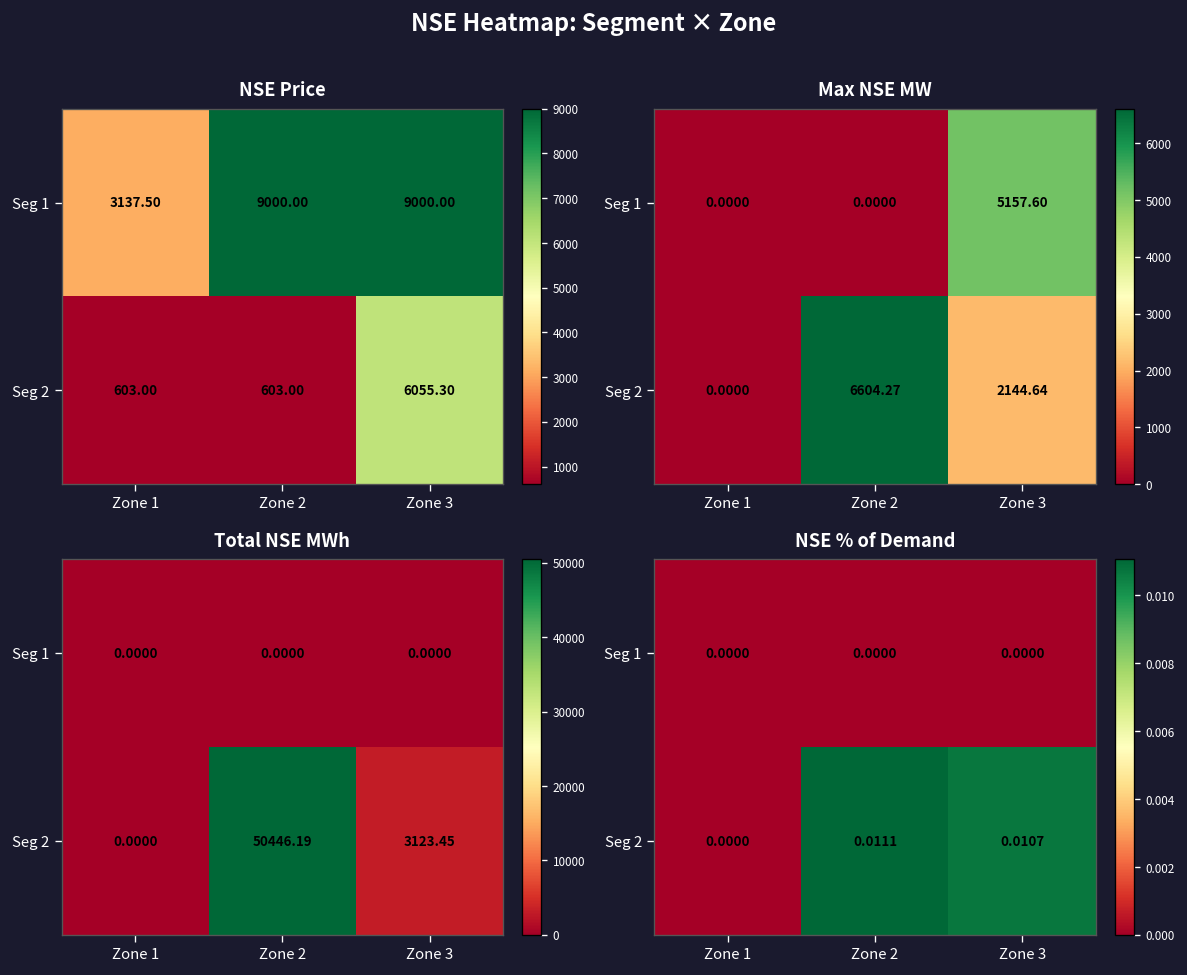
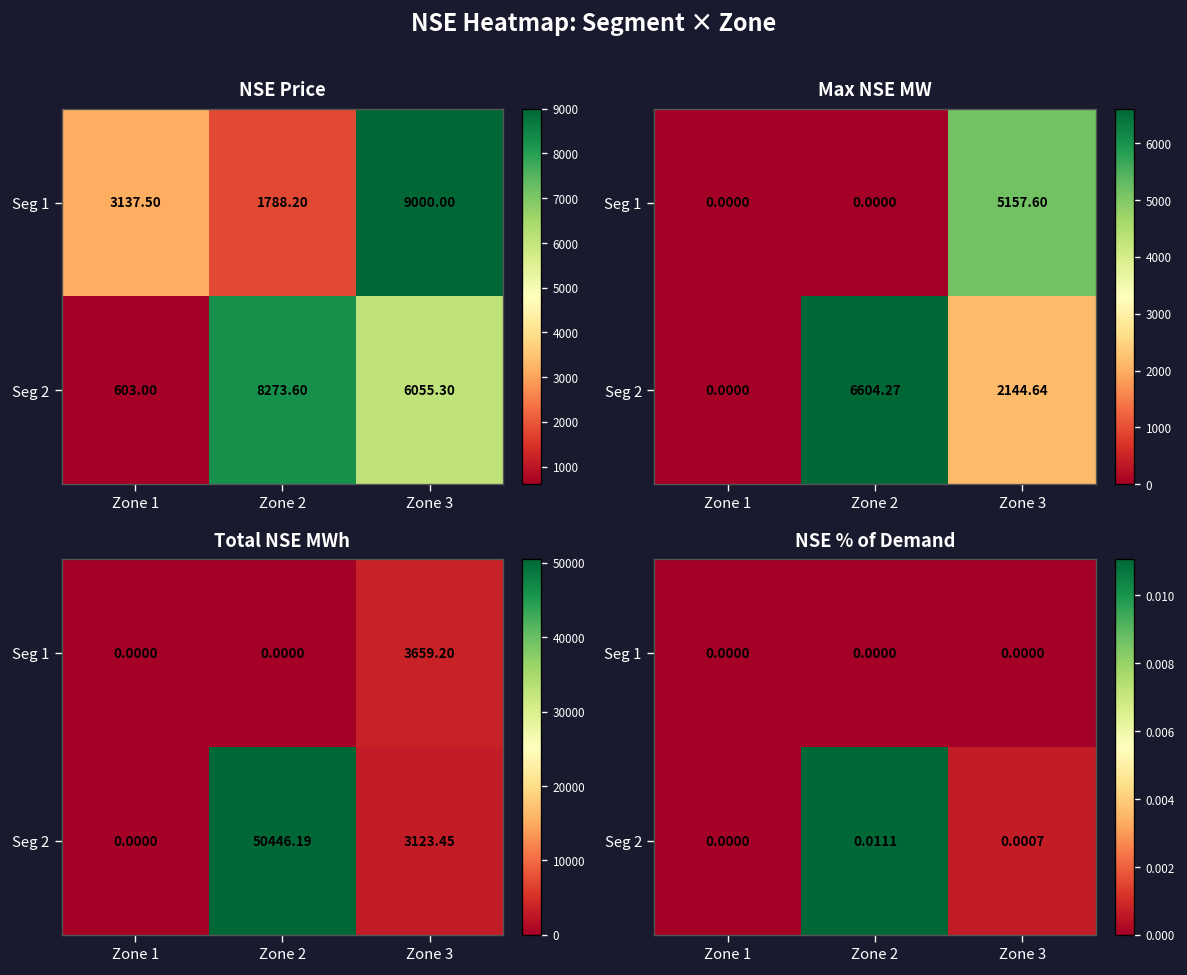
  {
    "NSE Price": {
      "Seg 1": {
        "Zone 1": 3137.50,
-       "Zone 2": 9000.00,
+       "Zone 2": 1788.20,
        "Zone 3": 9000.00
      },
      "Seg 2": {
        "Zone 1": 603.00,
-       "Zone 2": 603.00,
+       "Zone 2": 8273.60,
        "Zone 3": 6055.30
      }
    },
    "Max NSE MW": {
      "Seg 1": {
        "Zone 1": 0.0000,
        "Zone 2": 0.0000,
        "Zone 3": 5157.60
      },
      "Seg 2": {
        "Zone 1": 0.0000,
        "Zone 2": 6604.27,
        "Zone 3": 2144.64
      }
    },
    "Total NSE MWh": {
      "Seg 1": {
        "Zone 1": 0.0000,
        "Zone 2": 0.0000,
-       "Zone 3": 0.0000
+       "Zone 3": 3659.20
      },
      "Seg 2": {
        "Zone 1": 0.0000,
        "Zone 2": 50446.19,
        "Zone 3": 3123.45
      }
    },
    "NSE % of Demand": {
      "Seg 1": {
        "Zone 1": 0.0000,
        "Zone 2": 0.0000,
        "Zone 3": 0.0000
      },
      "Seg 2": {
        "Zone 1": 0.0000,
        "Zone 2": 0.0111,
-       "Zone 3": 0.0107
+       "Zone 3": 0.0007
      }
    }
  }
